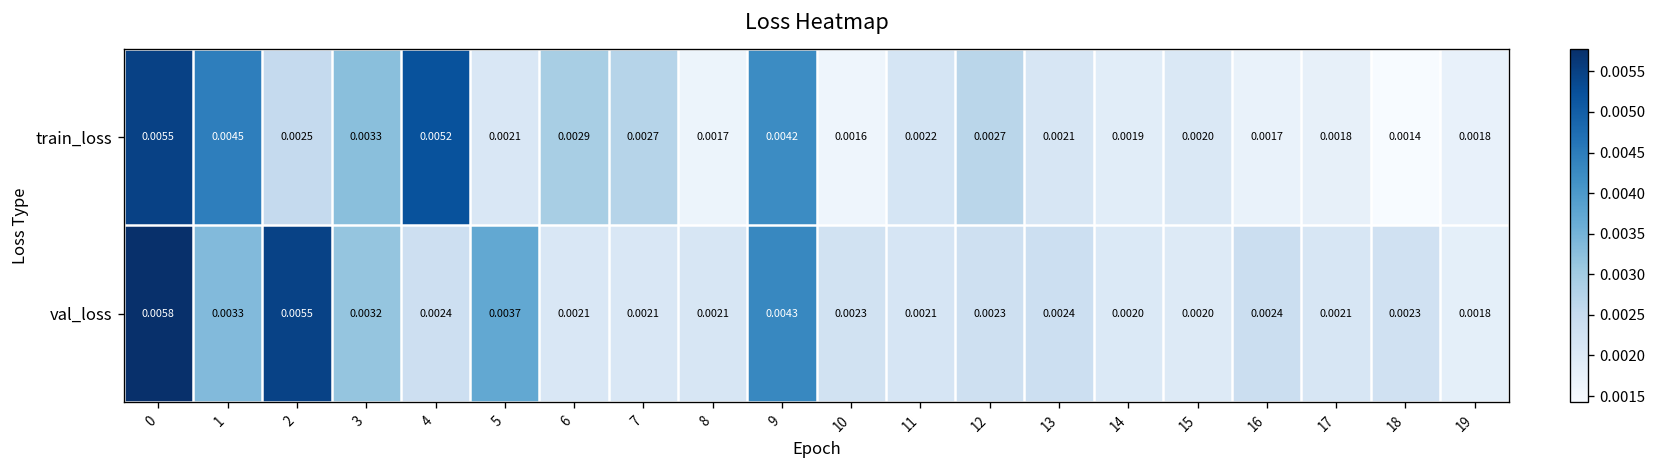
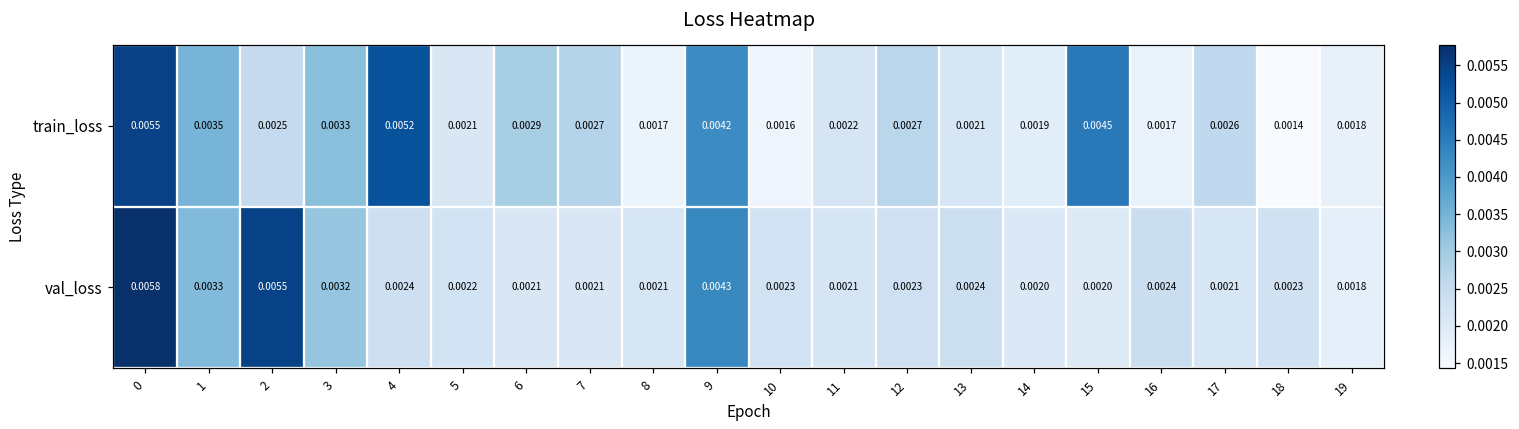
  {
    "train_loss": {
      "0": 0.0055,
-     "1": 0.0045,
+     "1": 0.0035,
      "2": 0.0025,
      "3": 0.0033,
      "4": 0.0052,
      "5": 0.0021,
      "6": 0.0029,
      "7": 0.0027,
      "8": 0.0017,
      "9": 0.0042,
      "10": 0.0016,
      "11": 0.0022,
      "12": 0.0027,
      "13": 0.0021,
      "14": 0.0019,
-     "15": 0.0020,
+     "15": 0.0045,
      "16": 0.0017,
-     "17": 0.0018,
+     "17": 0.0026,
      "18": 0.0014,
      "19": 0.0018
    },
    "val_loss": {
      "0": 0.0058,
      "1": 0.0033,
      "2": 0.0055,
      "3": 0.0032,
      "4": 0.0024,
-     "5": 0.0037,
+     "5": 0.0022,
      "6": 0.0021,
      "7": 0.0021,
      "8": 0.0021,
      "9": 0.0043,
      "10": 0.0023,
      "11": 0.0021,
      "12": 0.0023,
      "13": 0.0024,
      "14": 0.0020,
      "15": 0.0020,
      "16": 0.0024,
      "17": 0.0021,
      "18": 0.0023,
      "19": 0.0018
    }
  }
